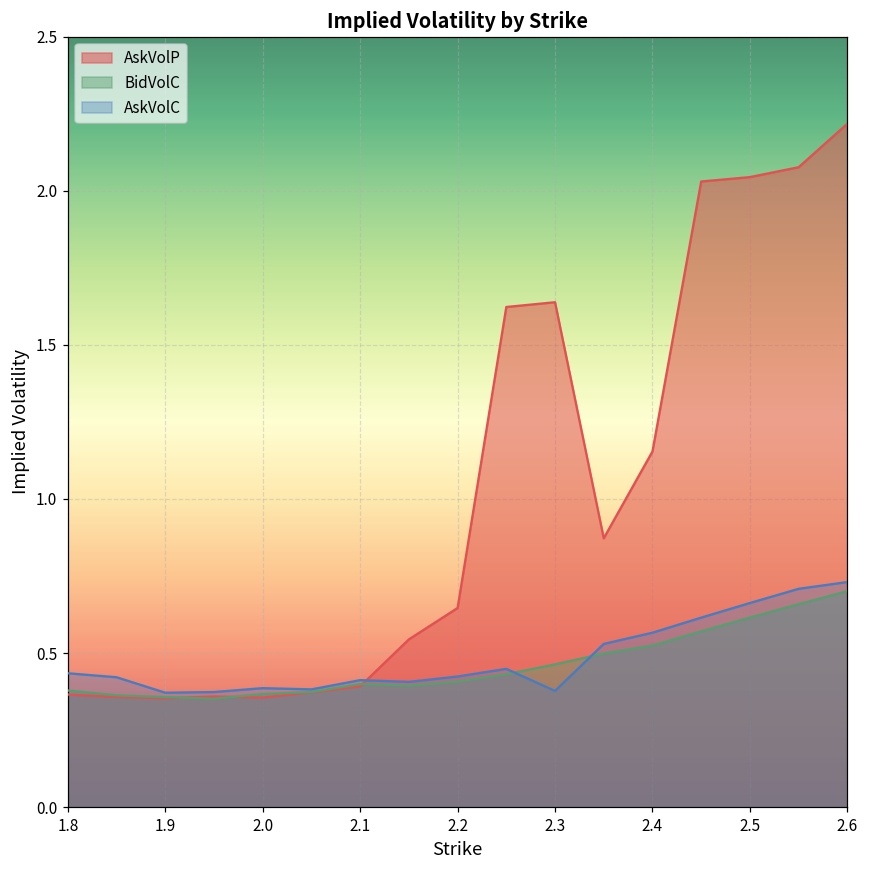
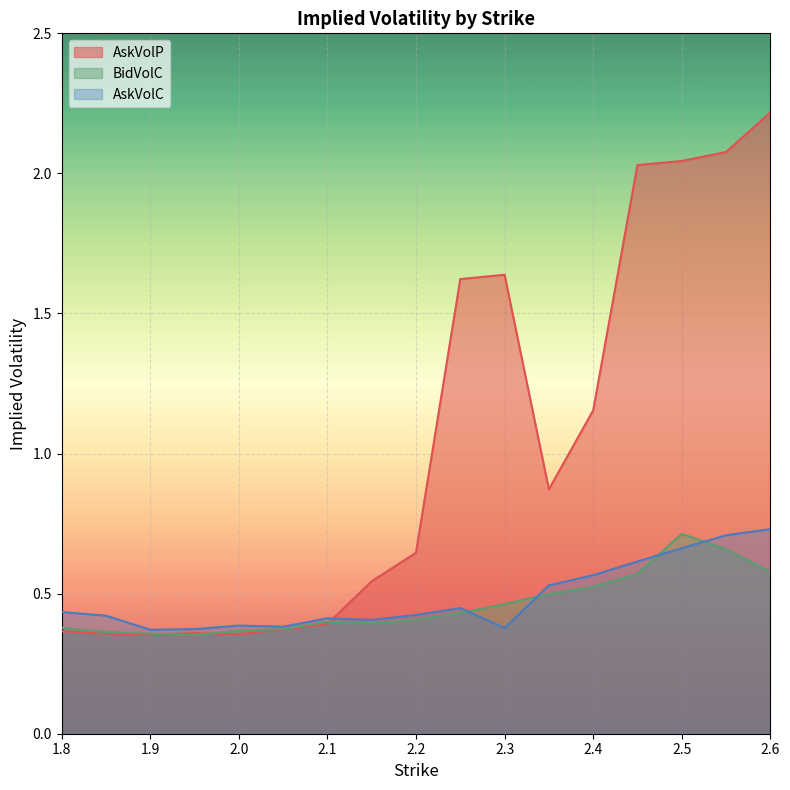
  {
    "AskVolP": {
      "1.8": 0.37,
      "2.0": 0.36,
      "2.2": 0.65,
      "2.3": 1.64,
      "2.4": 1.15,
      "2.5": 2.04,
      "2.6": 2.22
    },
    "BidVolC": {
      "1.8": 0.38,
      "2.0": 0.37,
      "2.2": 0.41,
      "2.3": 0.46,
      "2.4": 0.52,
-     "2.5": 0.62,
-     "2.6": 0.70
+     "2.5": 0.71,
+     "2.6": 0.58
    },
    "AskVolC": {
      "1.8": 0.43,
      "1.9": 0.37,
      "2.0": 0.39,
      "2.1": 0.41,
      "2.2": 0.42,
      "2.3": 0.38,
      "2.4": 0.57,
      "2.5": 0.66,
      "2.6": 0.73
    }
  }
